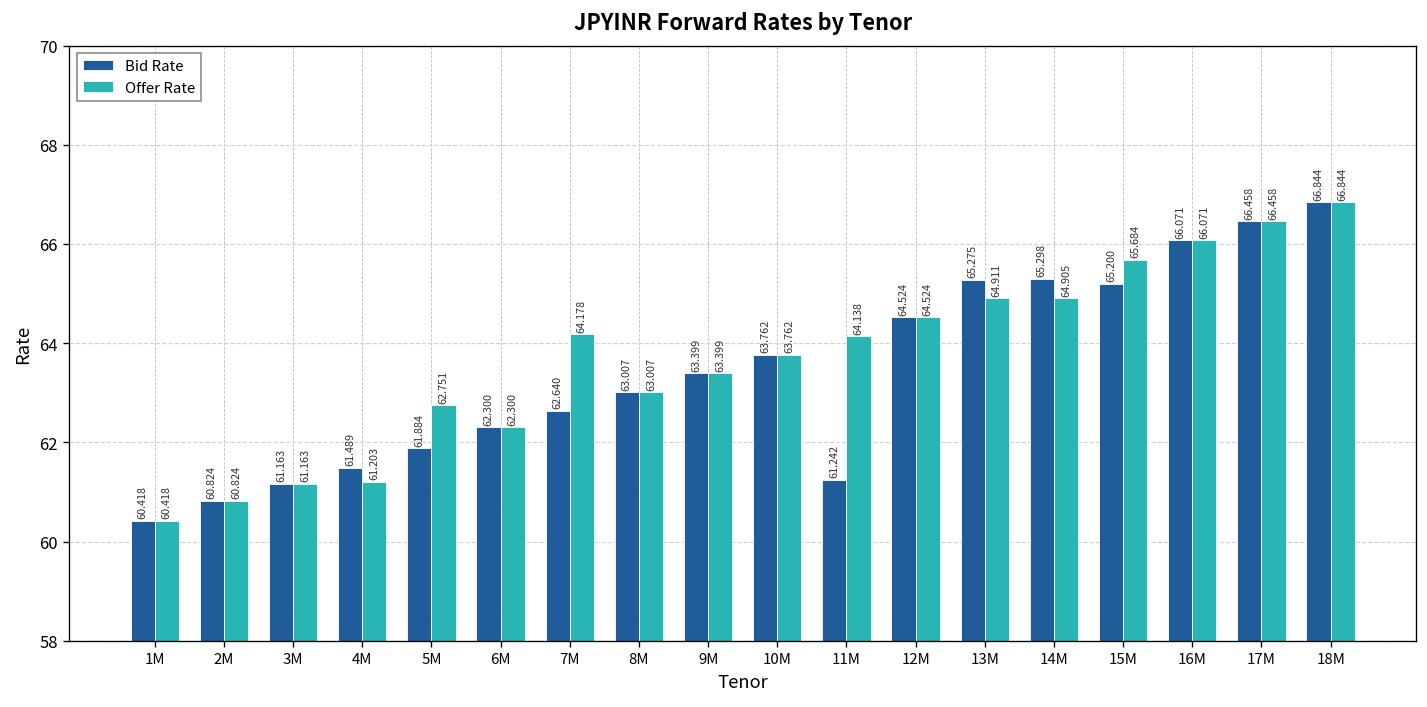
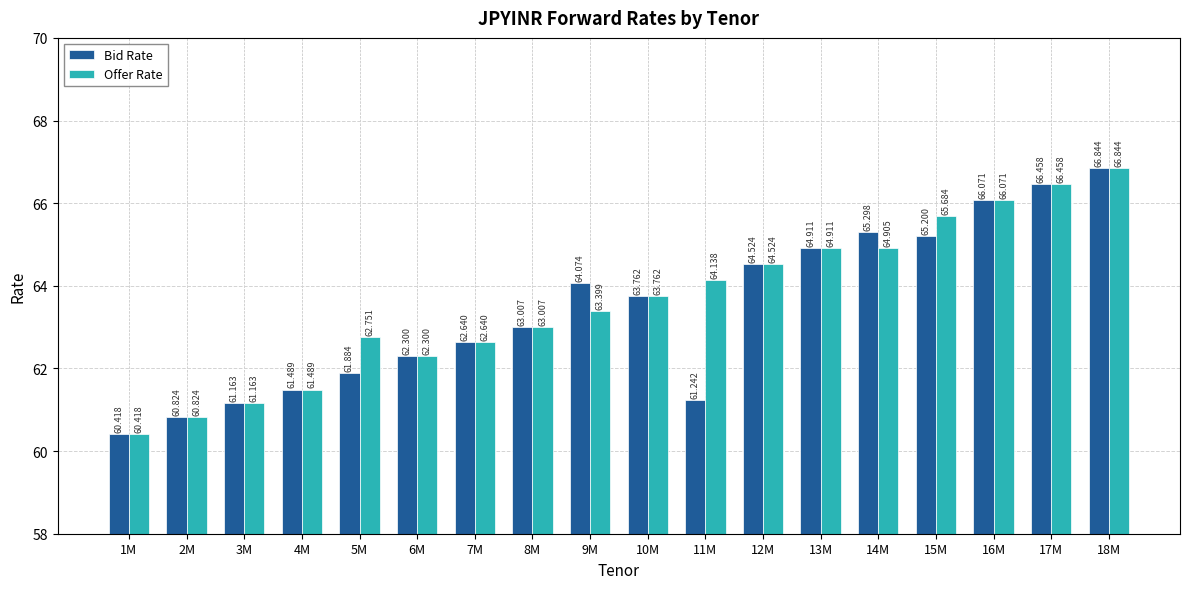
  {
    "Bid Rate": {
      "1M": 60.418,
      "2M": 60.824,
      "3M": 61.163,
      "4M": 61.489,
      "5M": 61.884,
      "6M": 62.300,
      "7M": 62.640,
      "8M": 63.007,
-     "9M": 63.399,
+     "9M": 64.074,
      "10M": 63.762,
      "11M": 61.242,
      "12M": 64.524,
-     "13M": 65.275,
+     "13M": 64.911,
      "14M": 65.298,
      "15M": 65.200,
      "16M": 66.071,
      "17M": 66.458,
      "18M": 66.844
    },
    "Offer Rate": {
      "1M": 60.418,
      "2M": 60.824,
      "3M": 61.163,
-     "4M": 61.203,
+     "4M": 61.489,
      "5M": 62.751,
      "6M": 62.300,
-     "7M": 64.178,
+     "7M": 62.640,
      "8M": 63.007,
      "9M": 63.399,
      "10M": 63.762,
      "11M": 64.138,
      "12M": 64.524,
      "13M": 64.911,
      "14M": 64.905,
      "15M": 65.684,
      "16M": 66.071,
      "17M": 66.458,
      "18M": 66.844
    }
  }
